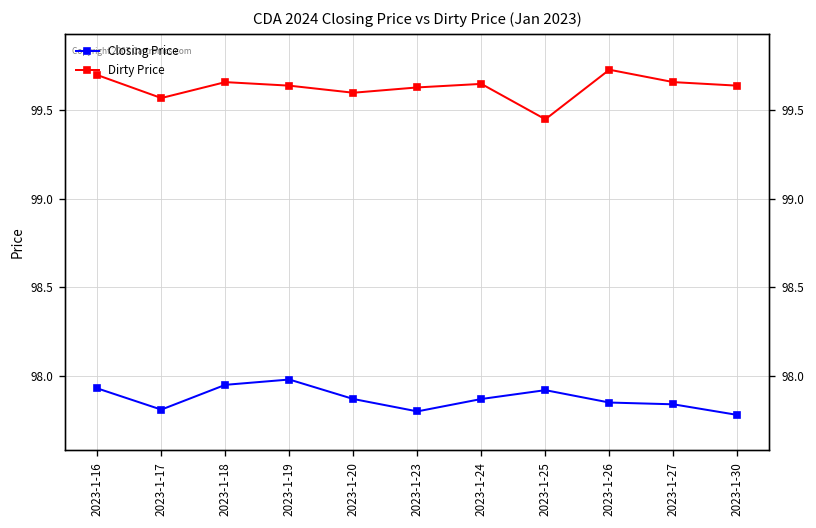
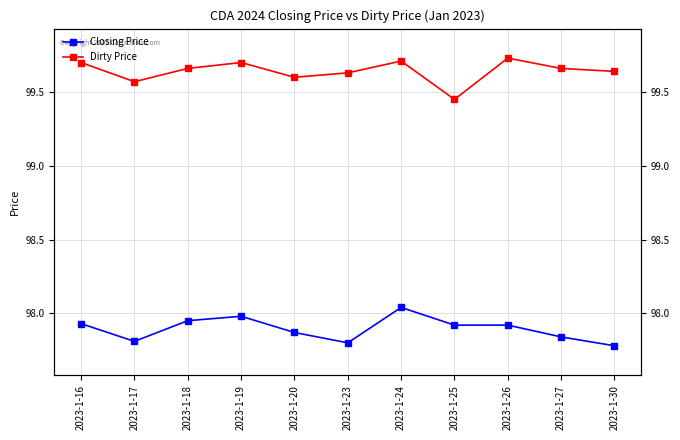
  {
    "Closing Price": {
      "2023-1-16": 97.93,
      "2023-1-17": 97.81,
      "2023-1-18": 97.95,
      "2023-1-19": 97.98,
      "2023-1-20": 97.87,
      "2023-1-23": 97.80,
-     "2023-1-24": 97.87,
+     "2023-1-24": 98.04,
      "2023-1-25": 97.92,
-     "2023-1-26": 97.85,
+     "2023-1-26": 97.92,
      "2023-1-27": 97.84,
      "2023-1-30": 97.78
    },
    "Dirty Price": {
      "2023-1-17": 99.57,
      "2023-1-18": 99.66,
-     "2023-1-19": 99.64,
+     "2023-1-19": 99.70,
      "2023-1-20": 99.60,
      "2023-1-23": 99.63,
-     "2023-1-24": 99.65,
+     "2023-1-24": 99.71,
      "2023-1-25": 99.45,
      "2023-1-26": 99.73,
      "2023-1-27": 99.66,
      "2023-1-30": 99.64
    }
  }
